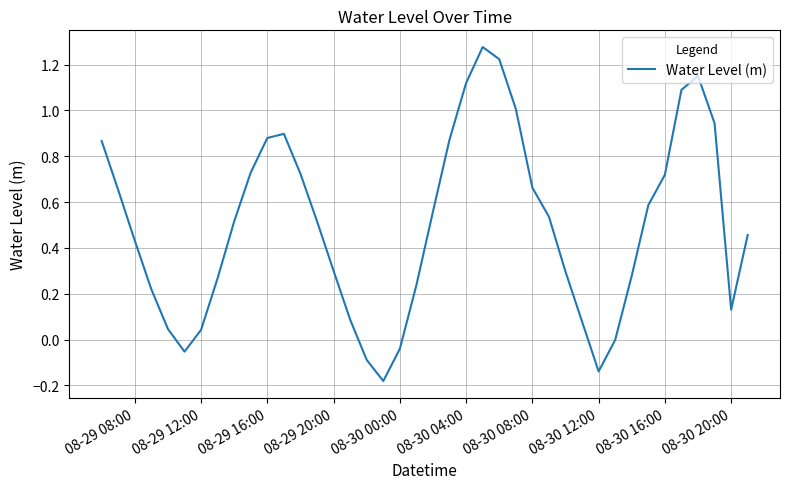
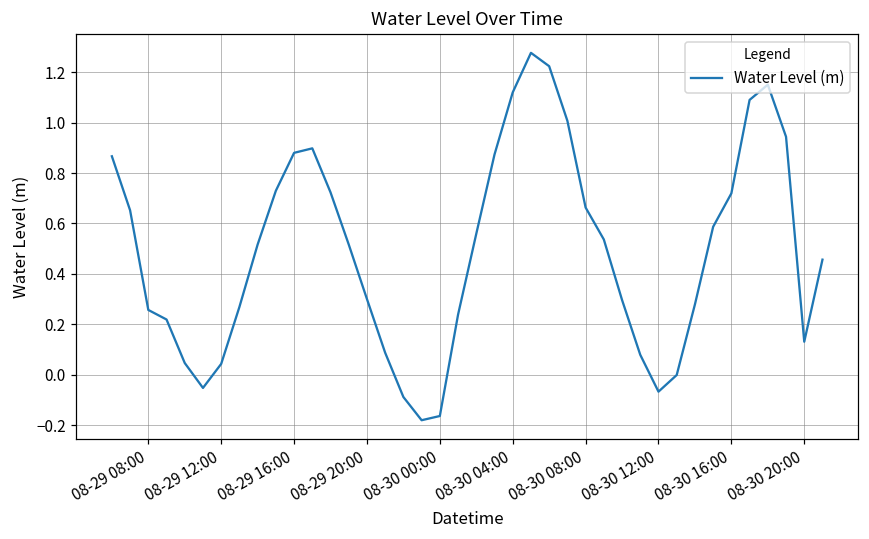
  {
-   "08-29 08:00": 0.43,
+   "08-29 08:00": 0.26,
    "08-29 12:00": 0.04,
    "08-29 16:00": 0.88,
    "08-29 20:00": 0.30,
-   "08-30 00:00": -0.04,
+   "08-30 00:00": -0.16,
    "08-30 04:00": 1.12,
    "08-30 08:00": 0.66,
-   "08-30 12:00": -0.14,
+   "08-30 12:00": -0.07,
    "08-30 16:00": 0.72,
    "08-30 20:00": 0.13
  }
